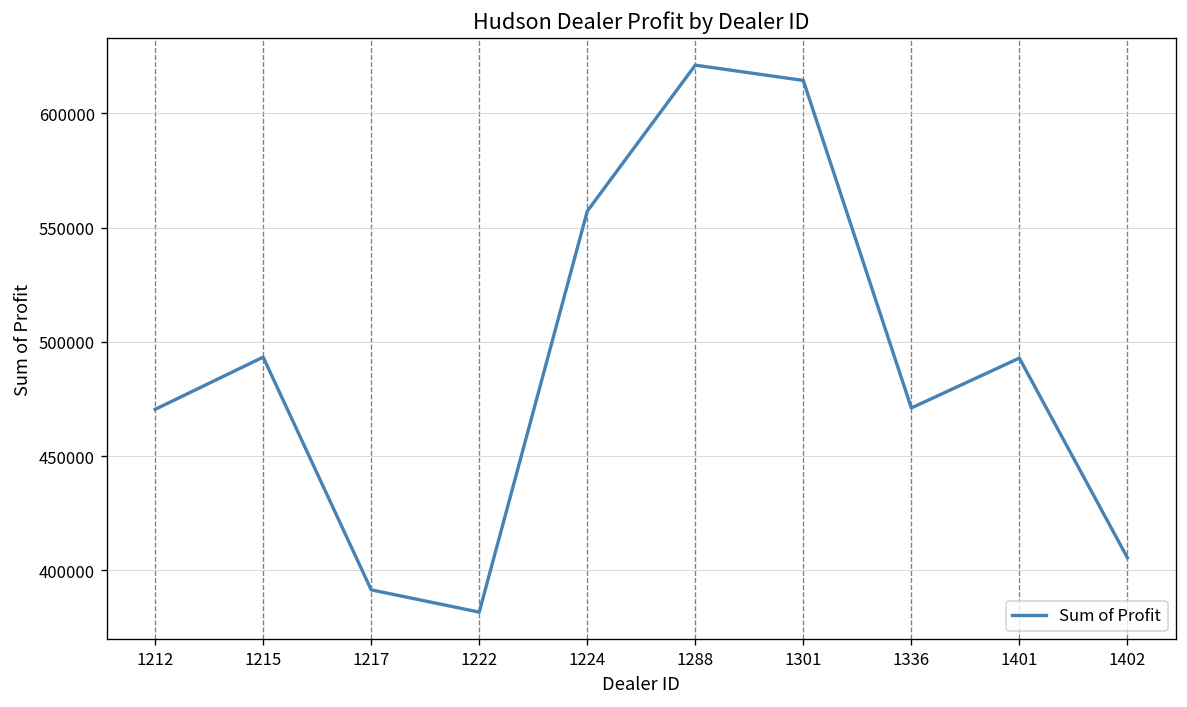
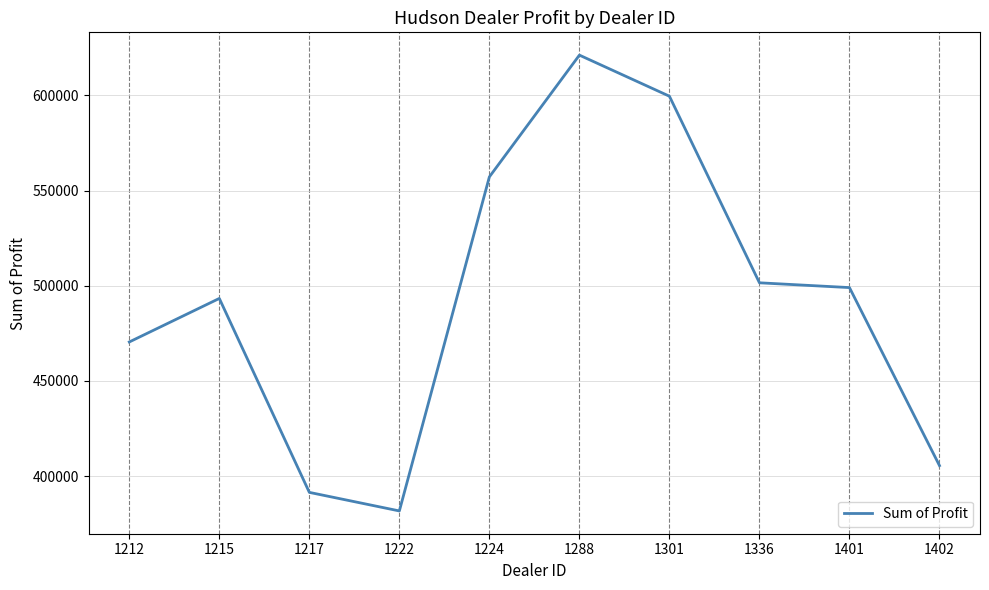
  {
    "1212": 470000,
    "1215": 493000,
    "1217": 391000,
    "1222": 382000,
    "1224": 557000,
    "1288": 621000,
-   "1301": 614000,
-   "1336": 471000,
-   "1401": 493000,
+   "1301": 600000,
+   "1336": 502000,
+   "1401": 499000,
    "1402": 405000
  }
